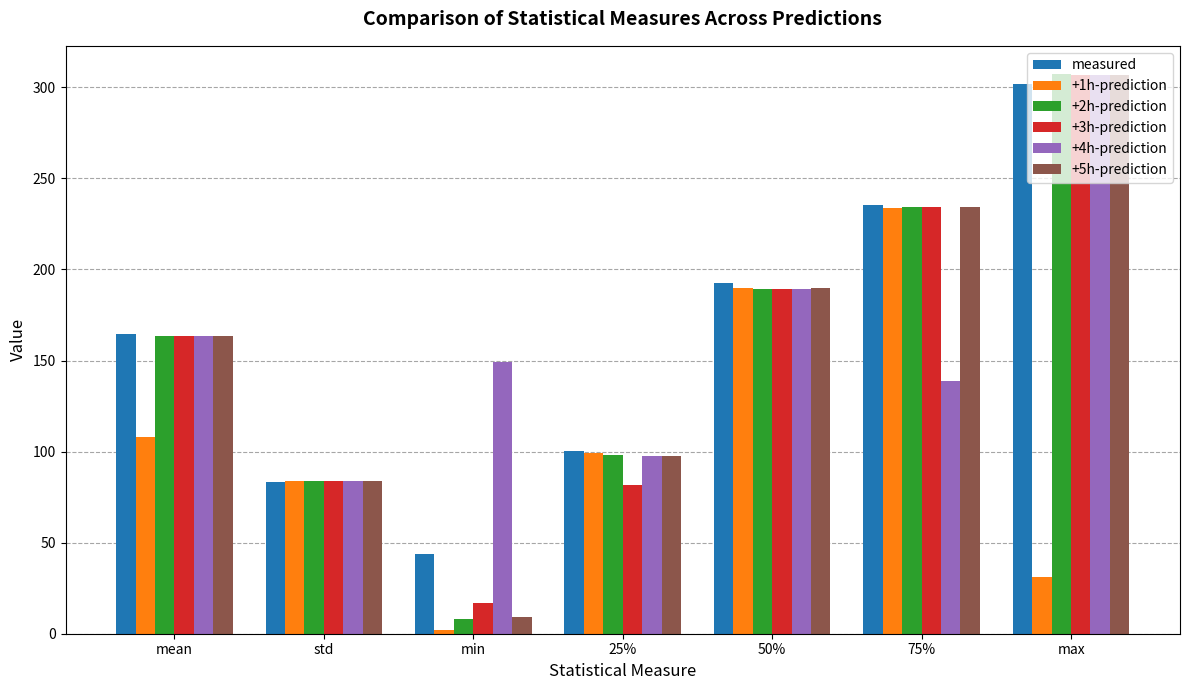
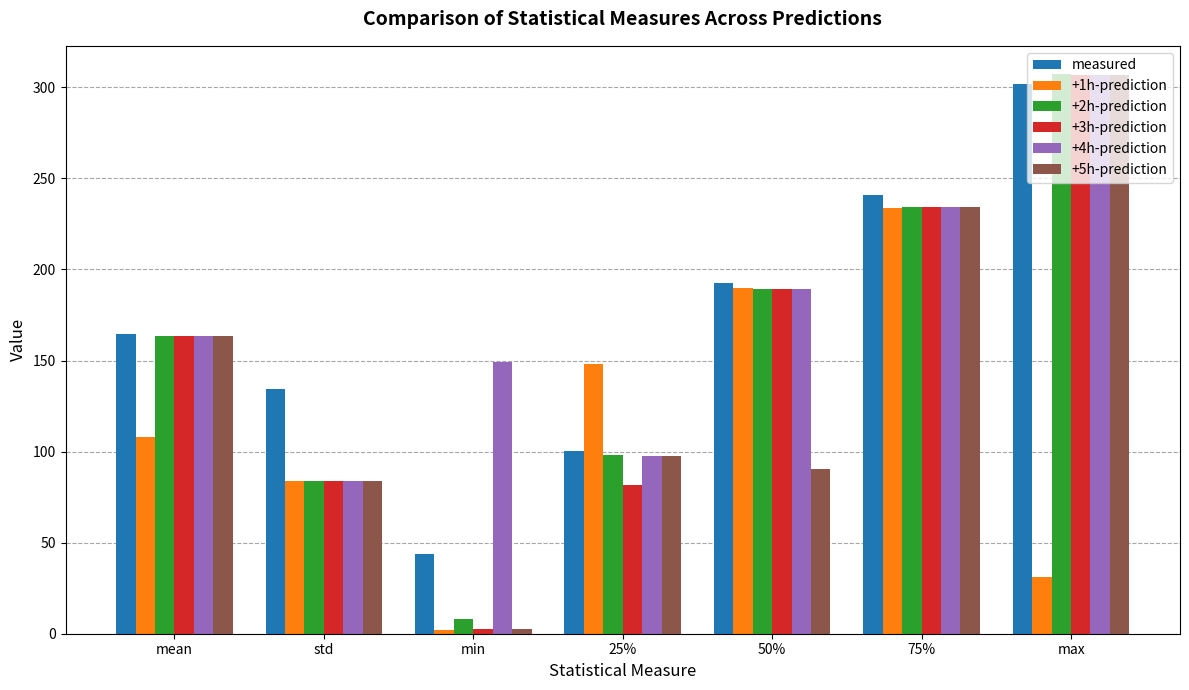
  {
    "measured": {
      "mean": 165,
-     "std": 84,
+     "std": 135,
      "min": 44,
      "25%": 101,
      "50%": 193,
-     "75%": 235,
+     "75%": 241,
      "max": 302
    },
    "+1h-prediction": {
      "mean": 108,
      "std": 84,
      "min": 2,
-     "25%": 99,
+     "25%": 148,
      "50%": 190,
      "75%": 234,
      "max": 31
    },
    "+2h-prediction": {
      "mean": 163,
      "std": 84,
      "min": 8,
      "25%": 98,
      "50%": 189,
      "75%": 234
    },
    "+3h-prediction": {
      "mean": 163,
      "std": 84,
-     "min": 17,
+     "min": 2,
      "25%": 82,
      "50%": 189,
      "75%": 234
    },
    "+4h-prediction": {
      "mean": 163,
      "std": 84,
      "min": 149,
      "25%": 97,
      "50%": 189,
-     "75%": 139
+     "75%": 234
    },
    "+5h-prediction": {
      "mean": 163,
      "std": 84,
-     "min": 9,
+     "min": 3,
      "25%": 97,
-     "50%": 190,
+     "50%": 90,
      "75%": 234
    }
  }
